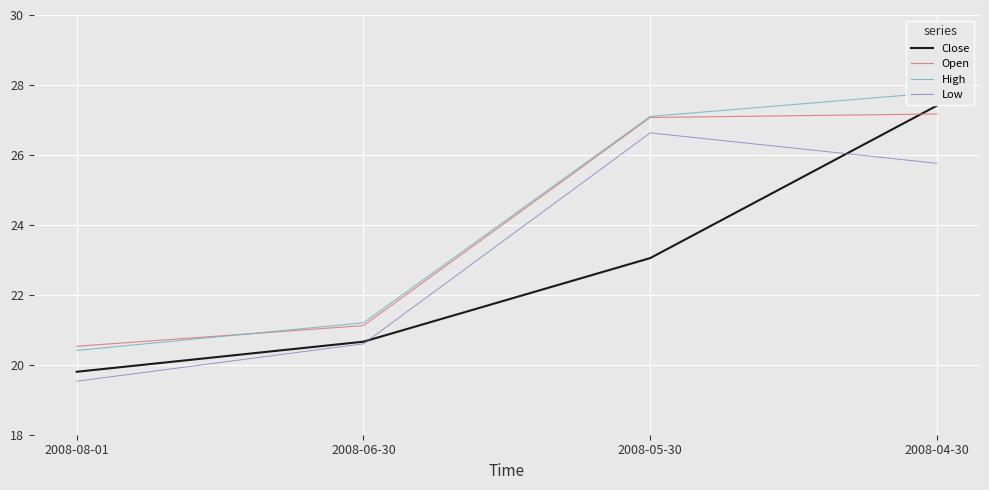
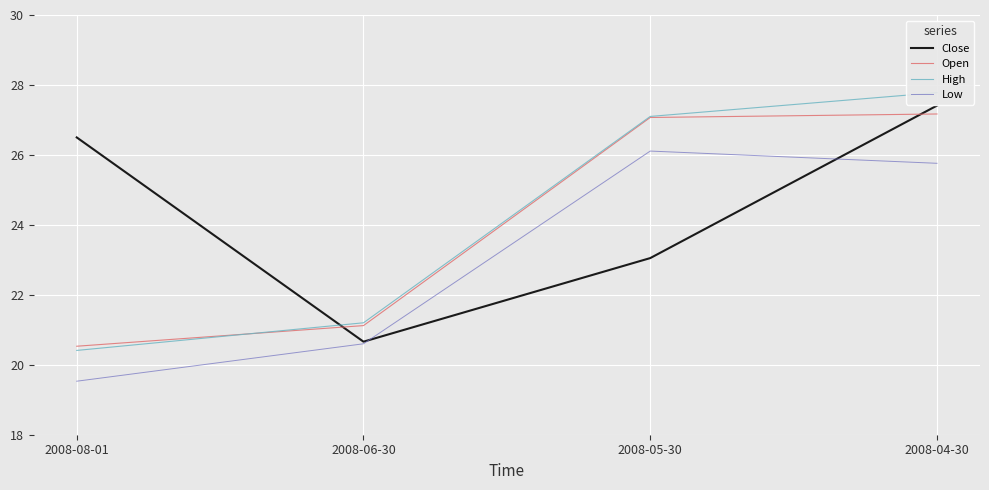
  {
    "Close": {
-     "2008-08-01": 19.8,
+     "2008-08-01": 26.5,
      "2008-05-30": 23.1,
      "2008-04-30": 27.4
    },
    "Open": {
      "2008-08-01": 20.5,
      "2008-06-30": 21.1,
      "2008-04-30": 27.2
    },
    "High": {
      "2008-08-01": 20.4,
      "2008-06-30": 21.2
    },
    "Low": {
      "2008-08-01": 19.5,
-     "2008-05-30": 26.6,
+     "2008-05-30": 26.1,
      "2008-04-30": 25.8
    }
  }
